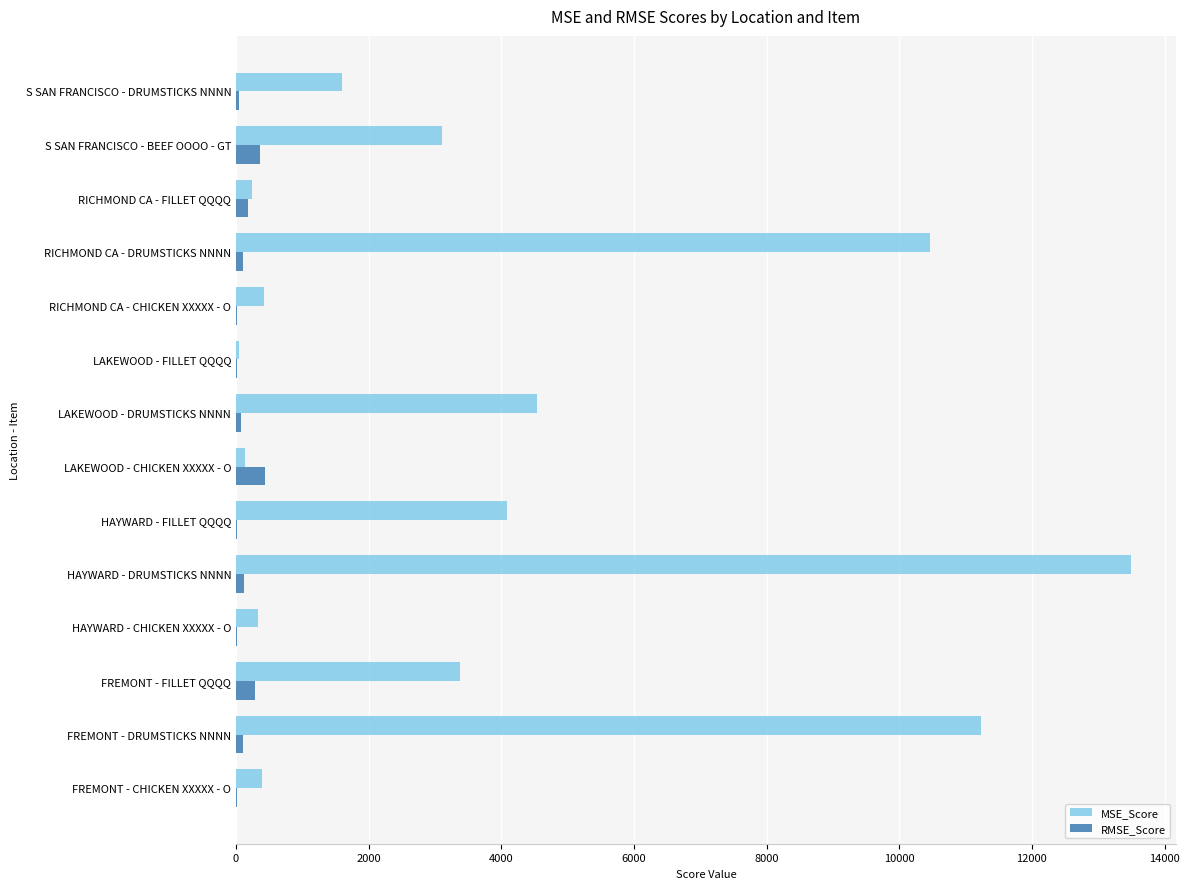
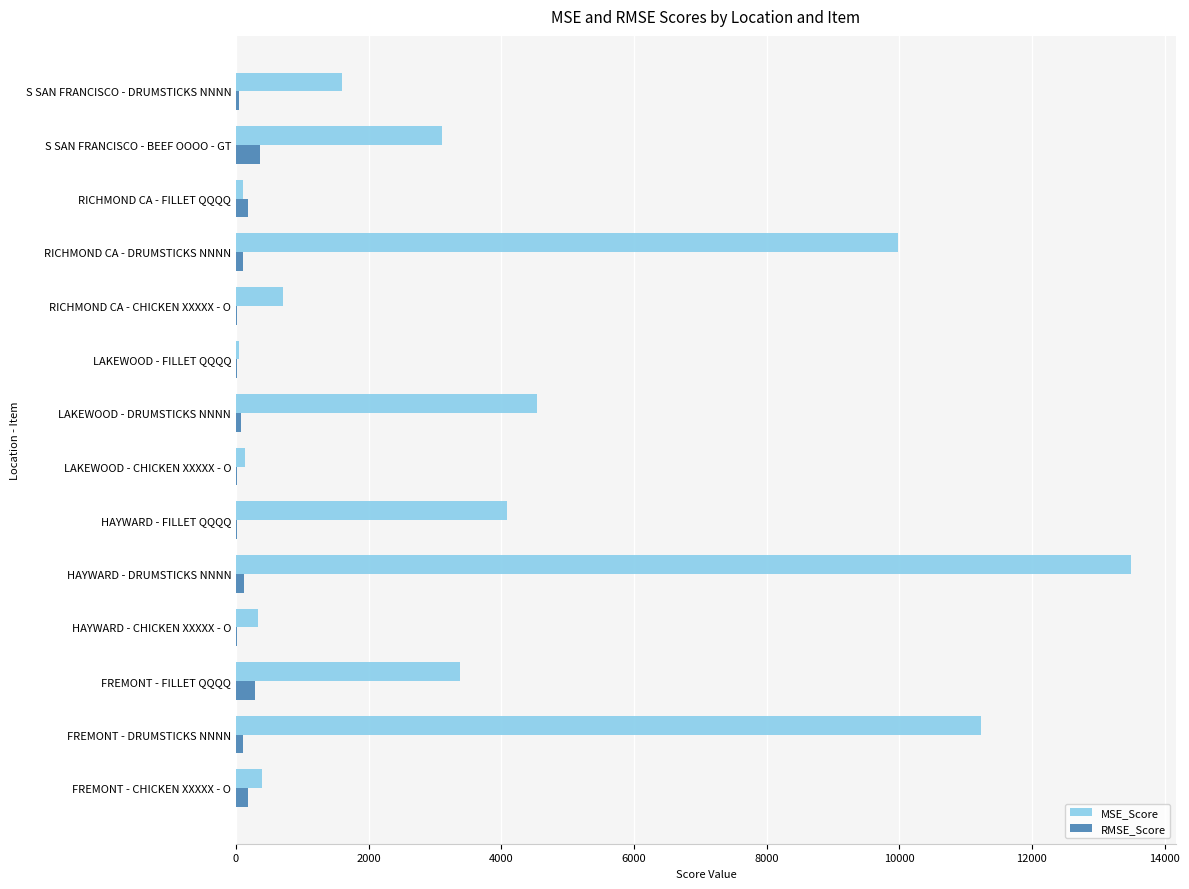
  {
    "MSE_Score": {
      "S SAN FRANCISCO - DRUMSTICKS NNNN": 1600,
      "S SAN FRANCISCO - BEEF OOOO - GT": 3100,
-     "RICHMOND CA - FILLET QQQQ": 200,
-     "RICHMOND CA - DRUMSTICKS NNNN": 10500,
-     "RICHMOND CA - CHICKEN XXXXX - O": 400,
+     "RICHMOND CA - FILLET QQQQ": 100,
+     "RICHMOND CA - DRUMSTICKS NNNN": 10000,
+     "RICHMOND CA - CHICKEN XXXXX - O": 700,
      "LAKEWOOD - FILLET QQQQ": 100,
      "LAKEWOOD - DRUMSTICKS NNNN": 4500,
      "LAKEWOOD - CHICKEN XXXXX - O": 100,
      "HAYWARD - FILLET QQQQ": 4100,
      "HAYWARD - DRUMSTICKS NNNN": 13500,
      "HAYWARD - CHICKEN XXXXX - O": 300,
      "FREMONT - FILLET QQQQ": 3400,
      "FREMONT - DRUMSTICKS NNNN": 11200,
      "FREMONT - CHICKEN XXXXX - O": 400
    },
    "RMSE_Score": {
      "S SAN FRANCISCO - DRUMSTICKS NNNN": 0,
      "S SAN FRANCISCO - BEEF OOOO - GT": 400,
      "RICHMOND CA - FILLET QQQQ": 200,
      "RICHMOND CA - DRUMSTICKS NNNN": 100,
      "LAKEWOOD - DRUMSTICKS NNNN": 100,
-     "LAKEWOOD - CHICKEN XXXXX - O": 400,
+     "LAKEWOOD - CHICKEN XXXXX - O": 0,
      "HAYWARD - DRUMSTICKS NNNN": 100,
      "FREMONT - FILLET QQQQ": 300,
      "FREMONT - DRUMSTICKS NNNN": 100,
-     "FREMONT - CHICKEN XXXXX - O": 0
+     "FREMONT - CHICKEN XXXXX - O": 200
    }
  }
